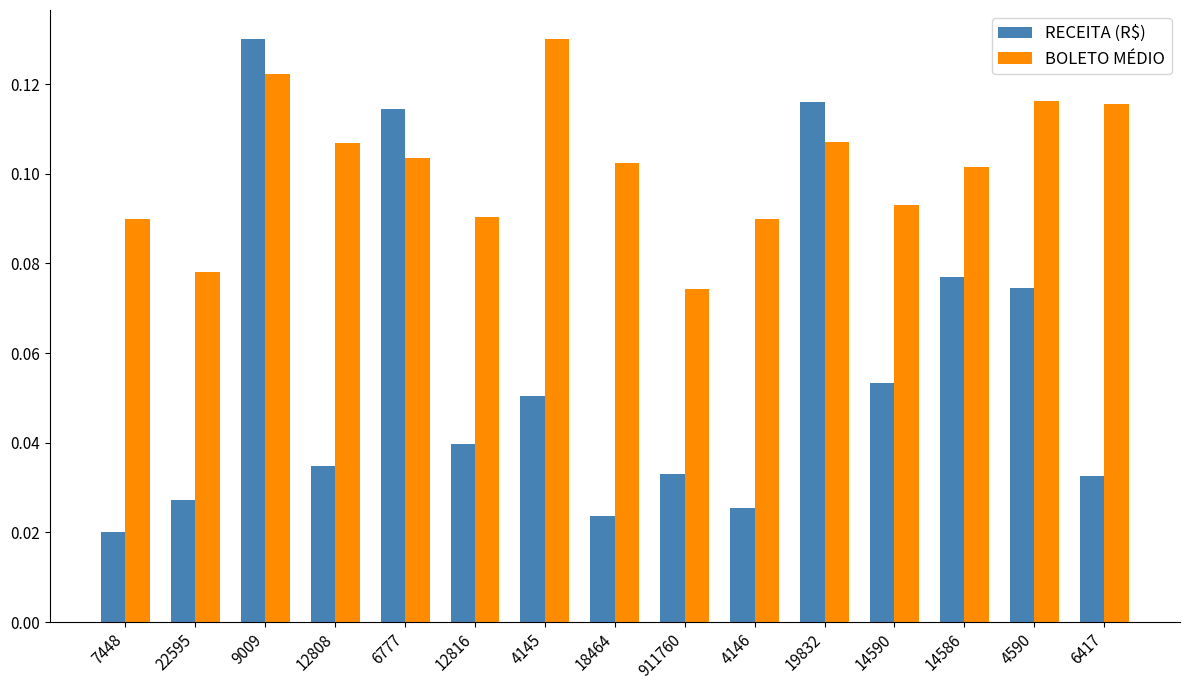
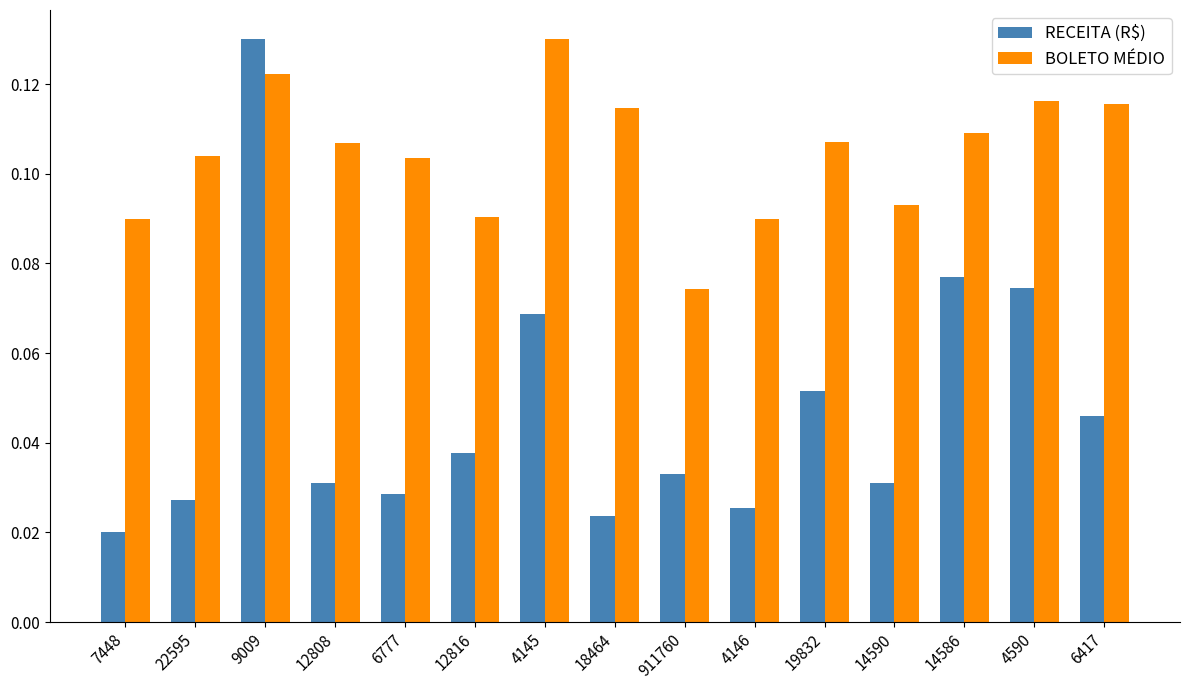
  {
    "RECEITA (R$)": {
      "7448": 0.020,
      "22595": 0.027,
      "9009": 0.130,
-     "12808": 0.035,
-     "6777": 0.114,
-     "12816": 0.040,
-     "4145": 0.050,
+     "12808": 0.031,
+     "6777": 0.029,
+     "12816": 0.038,
+     "4145": 0.069,
      "18464": 0.024,
      "911760": 0.033,
      "4146": 0.025,
-     "19832": 0.116,
-     "14590": 0.053,
+     "19832": 0.052,
+     "14590": 0.031,
      "14586": 0.077,
      "4590": 0.074,
-     "6417": 0.033
+     "6417": 0.046
    },
    "BOLETO MÉDIO": {
      "7448": 0.090,
-     "22595": 0.078,
+     "22595": 0.104,
      "9009": 0.122,
      "12808": 0.107,
      "6777": 0.103,
      "12816": 0.090,
      "4145": 0.130,
-     "18464": 0.102,
+     "18464": 0.115,
      "911760": 0.074,
      "4146": 0.090,
      "19832": 0.107,
      "14590": 0.093,
-     "14586": 0.102,
+     "14586": 0.109,
      "4590": 0.116,
      "6417": 0.116
    }
  }
